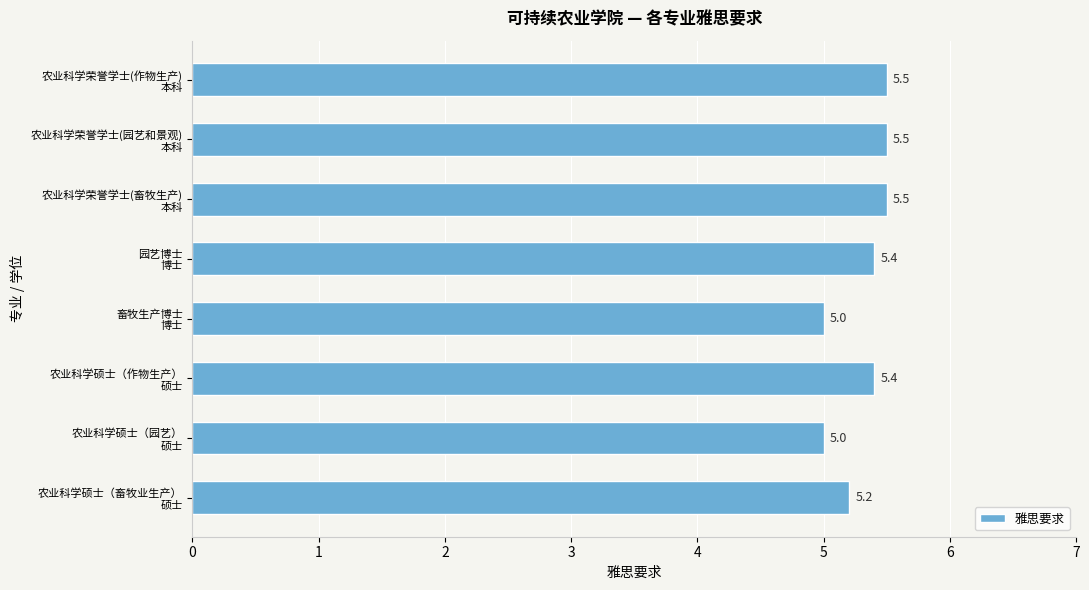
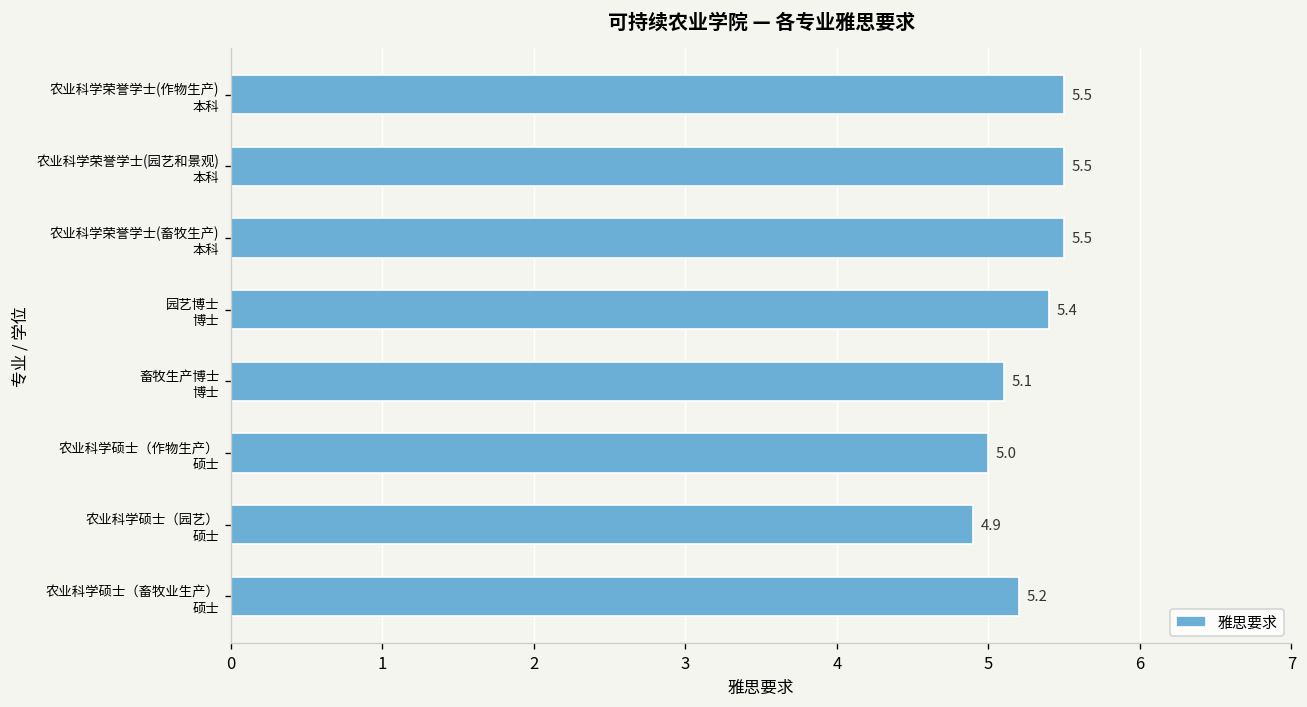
  {
    "农业科学荣誉学士(作物生产) 本科": 5.5,
    "农业科学荣誉学士(园艺和景观) 本科": 5.5,
    "农业科学荣誉学士(畜牧生产) 本科": 5.5,
    "园艺博士 博士": 5.4,
-   "畜牧生产博士 博士": 5.0,
-   "农业科学硕士（作物生产） 硕士": 5.4,
-   "农业科学硕士（园艺） 硕士": 5.0,
+   "畜牧生产博士 博士": 5.1,
+   "农业科学硕士（作物生产） 硕士": 5.0,
+   "农业科学硕士（园艺） 硕士": 4.9,
    "农业科学硕士（畜牧业生产） 硕士": 5.2
  }
